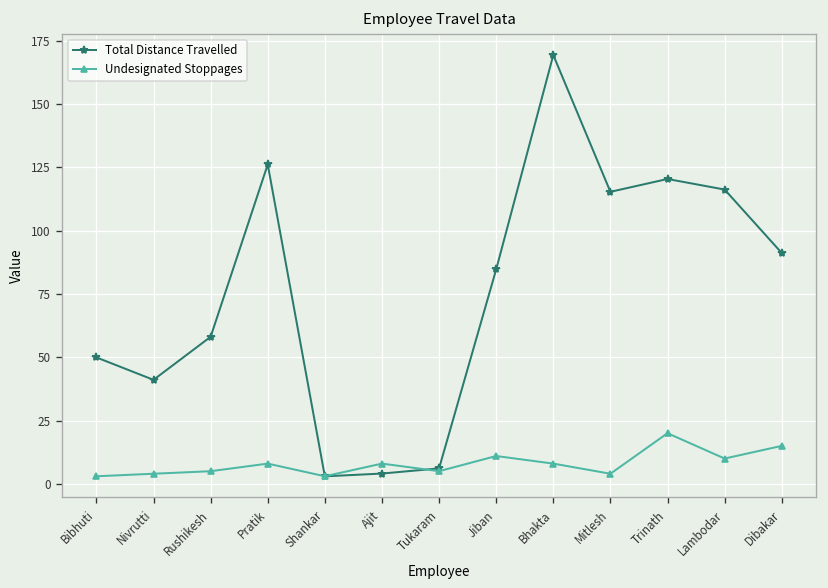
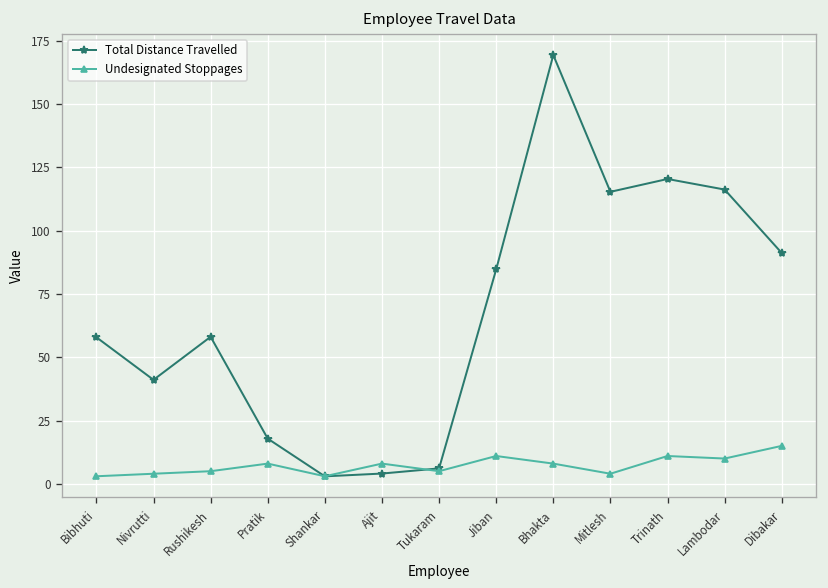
  {
    "Total Distance Travelled": {
-     "Bibhuti": 50,
+     "Bibhuti": 58,
      "Nivrutti": 41,
      "Rushikesh": 58,
-     "Pratik": 126,
+     "Pratik": 18,
      "Ajit": 4,
      "Jiban": 85,
      "Bhakta": 169,
      "Mitlesh": 115,
      "Trinath": 120,
      "Lambodar": 116,
      "Dibakar": 91
    },
    "Undesignated Stoppages": {
      "Bibhuti": 3,
      "Nivrutti": 4,
      "Rushikesh": 5,
      "Pratik": 8,
      "Ajit": 8,
      "Jiban": 11,
      "Bhakta": 8,
      "Mitlesh": 4,
-     "Trinath": 20,
+     "Trinath": 11,
      "Lambodar": 10,
      "Dibakar": 15
    }
  }
